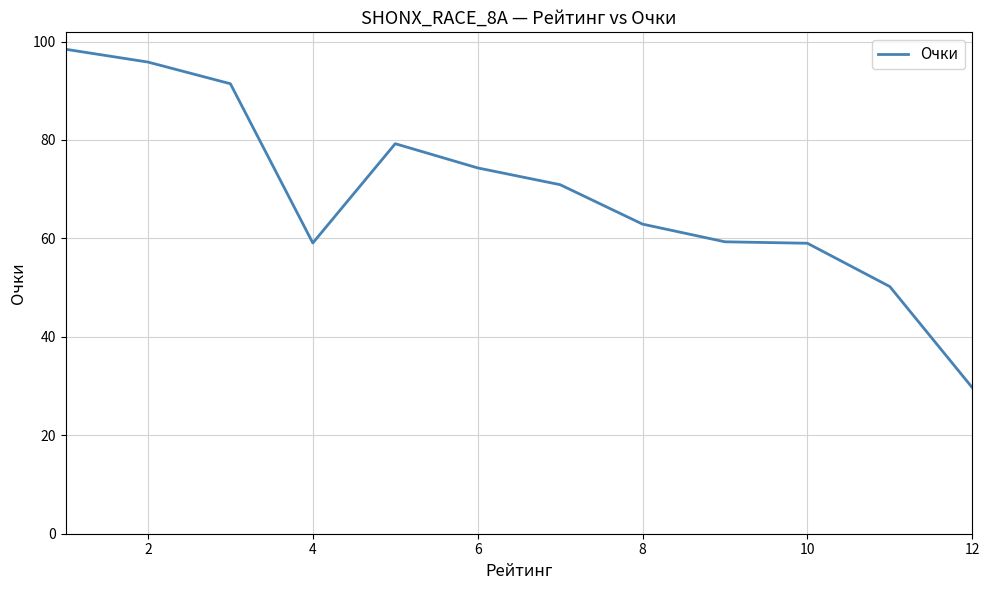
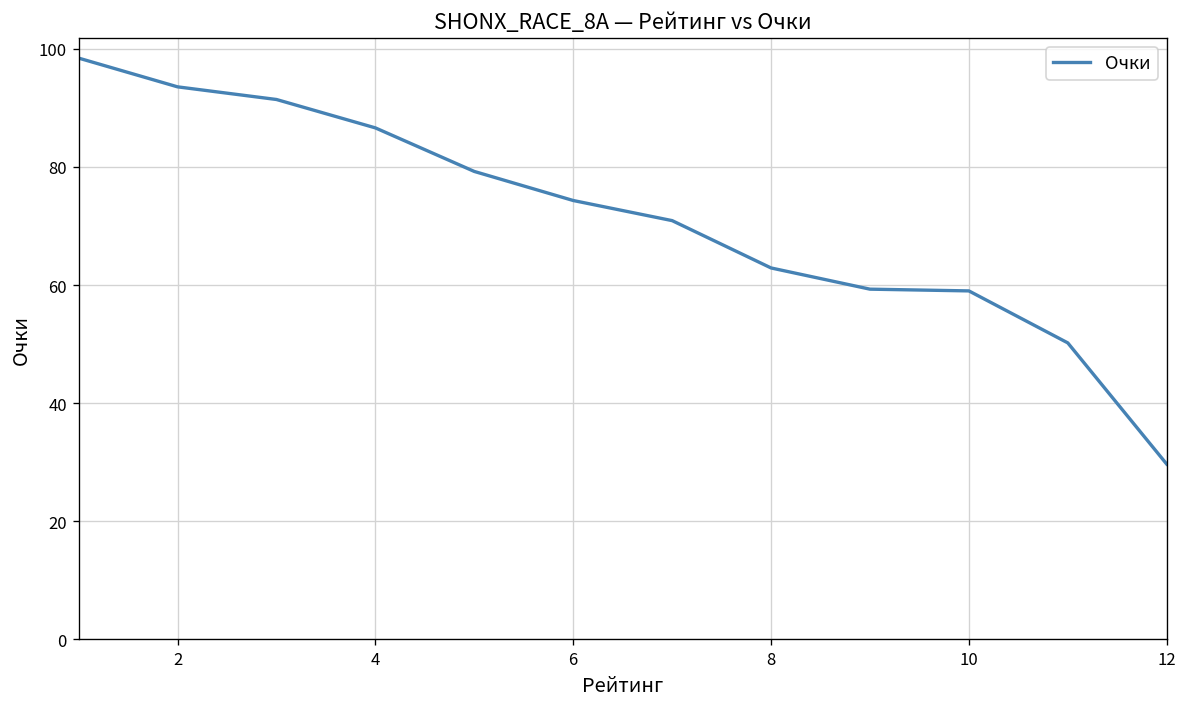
  {
-   "2": 96,
-   "4": 59,
+   "2": 94,
+   "4": 87,
    "6": 74,
    "8": 63,
    "10": 59,
    "12": 30
  }
